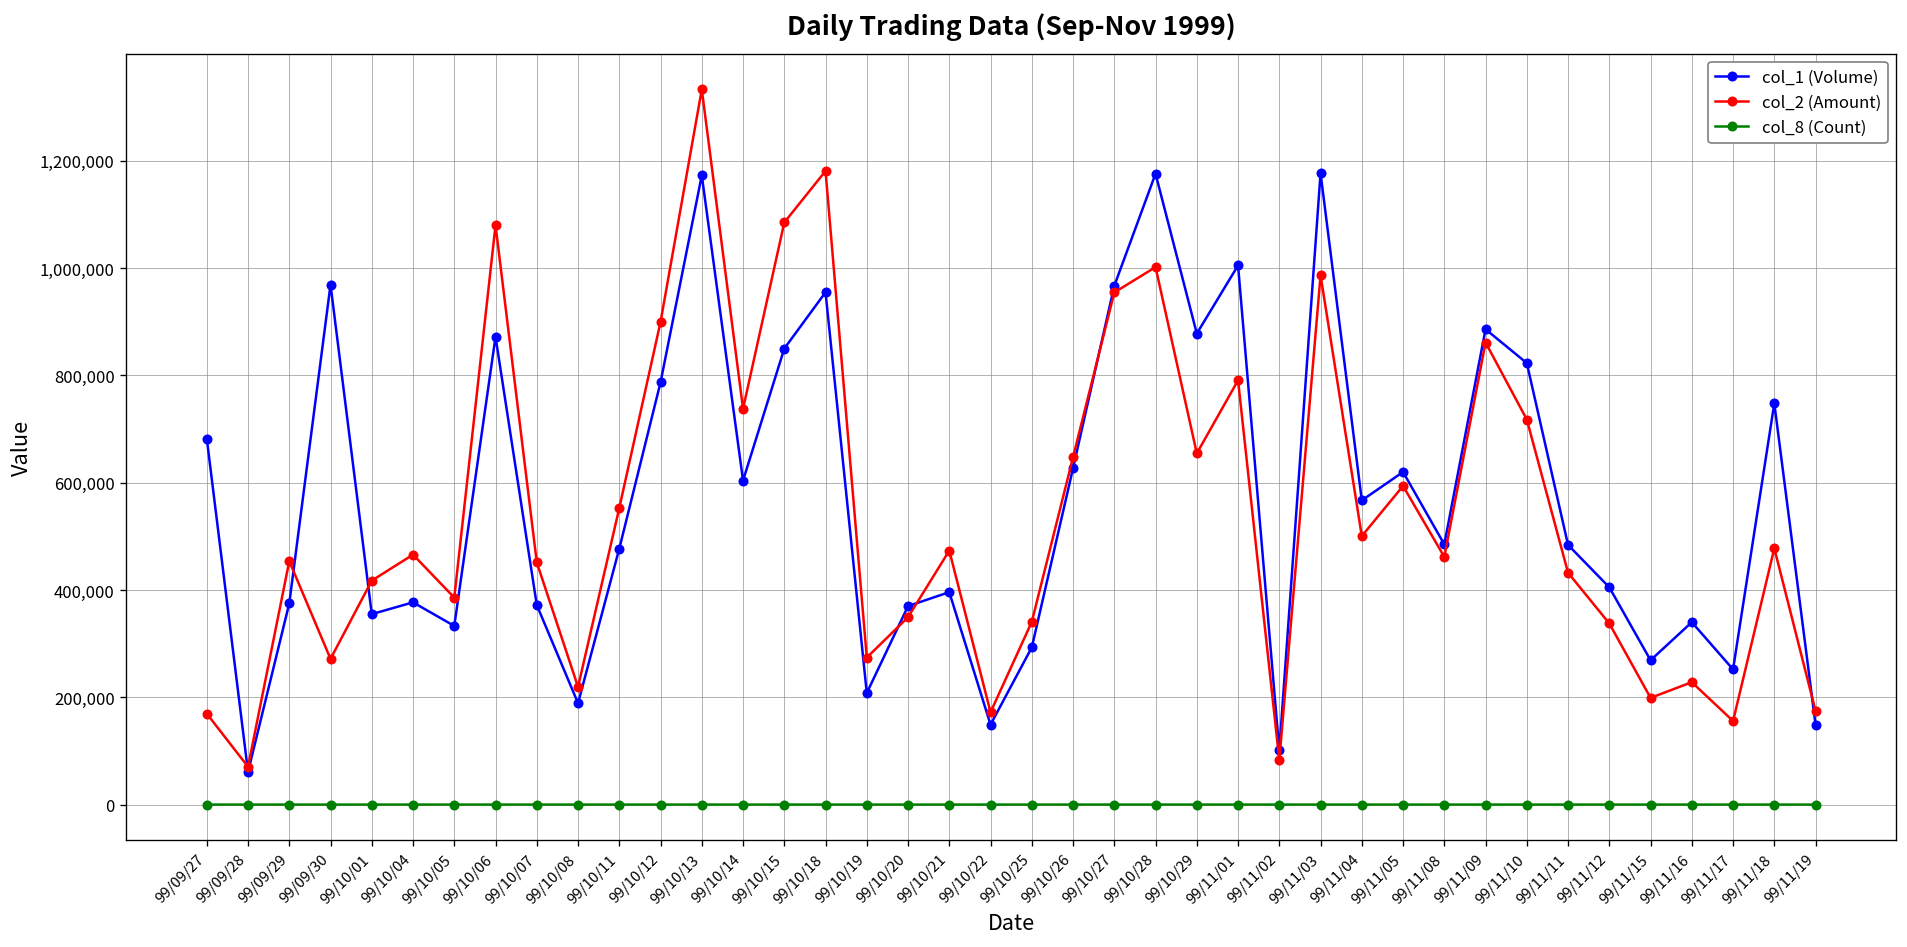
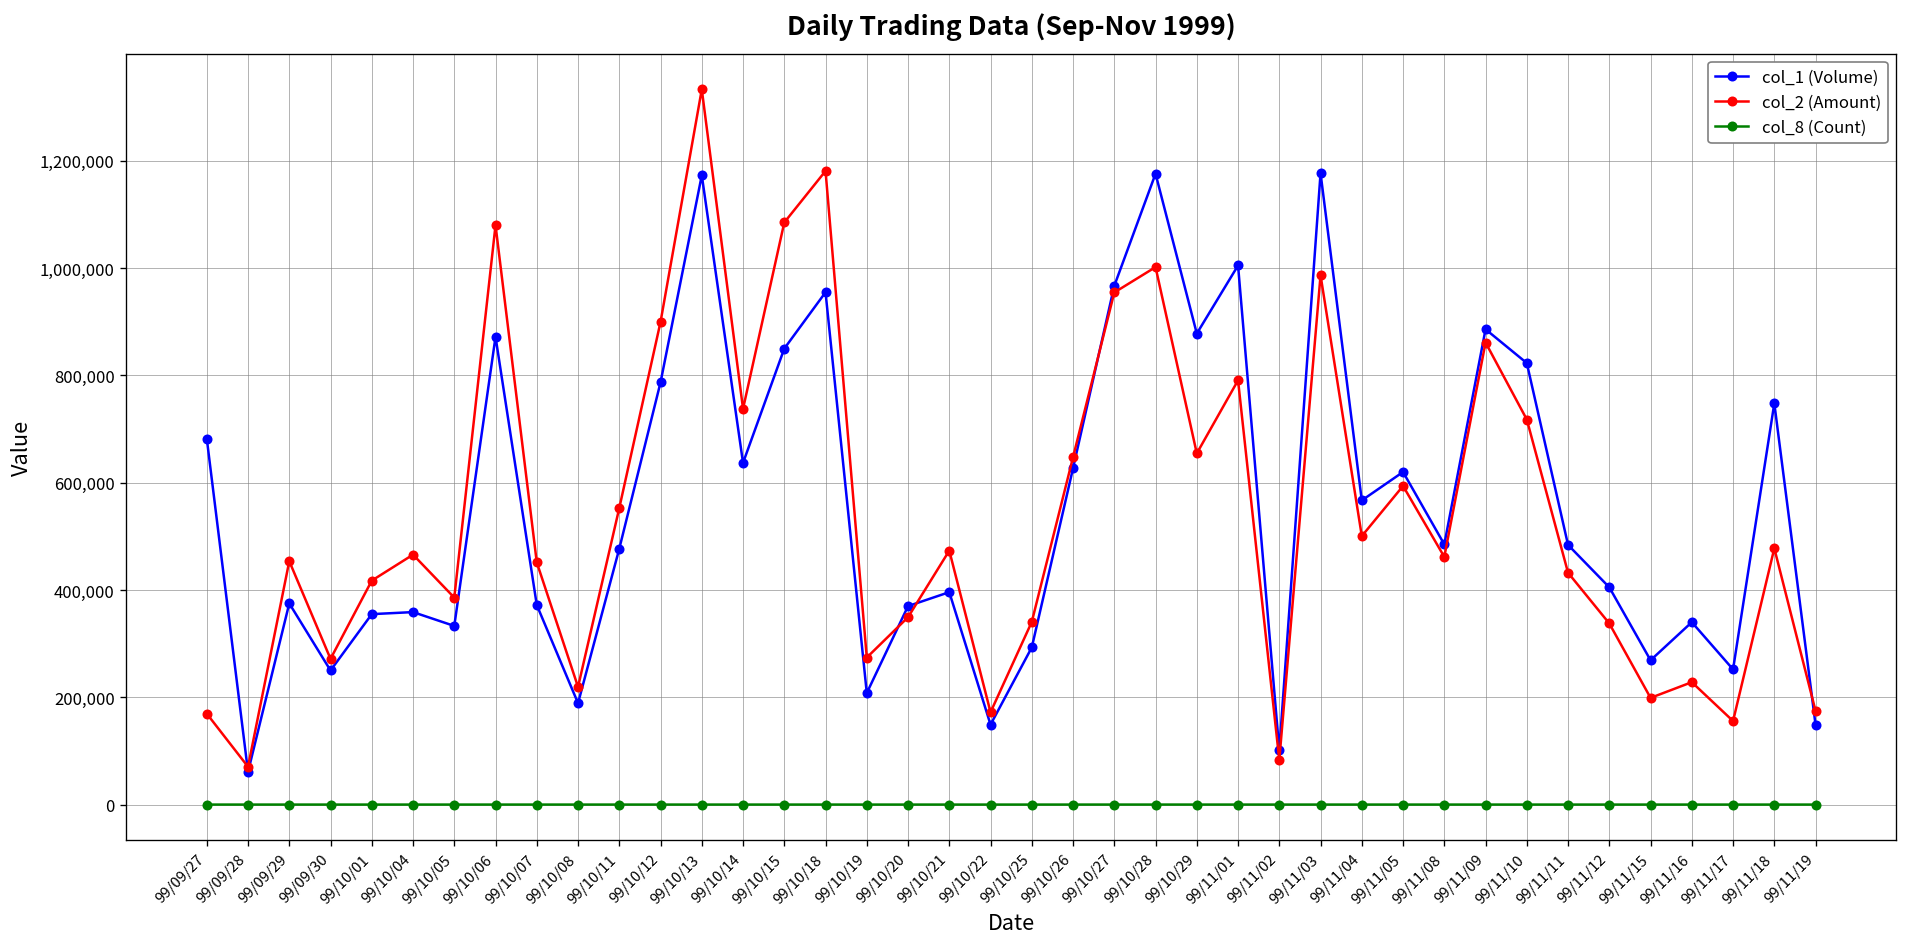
  {
    "col_1 (Volume)": {
      "99/09/27": "680,000",
      "99/09/28": "60,000",
      "99/09/29": "380,000",
-     "99/09/30": "970,000",
+     "99/09/30": "250,000",
      "99/10/01": "360,000",
-     "99/10/04": "380,000",
+     "99/10/04": "360,000",
      "99/10/05": "330,000",
      "99/10/06": "870,000",
      "99/10/07": "370,000",
      "99/10/08": "190,000",
      "99/10/11": "480,000",
      "99/10/12": "790,000",
      "99/10/13": "1,170,000",
-     "99/10/14": "600,000",
+     "99/10/14": "640,000",
      "99/10/15": "850,000",
      "99/10/18": "960,000",
      "99/10/19": "210,000",
      "99/10/20": "370,000",
      "99/10/21": "400,000",
      "99/10/22": "150,000",
      "99/10/25": "290,000",
      "99/10/26": "630,000",
      "99/10/27": "970,000",
      "99/10/28": "1,180,000",
      "99/10/29": "880,000",
      "99/11/01": "1,010,000",
      "99/11/02": "100,000",
      "99/11/03": "1,180,000",
      "99/11/04": "570,000",
      "99/11/05": "620,000",
      "99/11/08": "490,000",
      "99/11/09": "890,000",
      "99/11/10": "820,000",
      "99/11/11": "480,000",
      "99/11/12": "410,000",
      "99/11/15": "270,000",
      "99/11/16": "340,000",
      "99/11/17": "250,000",
      "99/11/18": "750,000",
      "99/11/19": "150,000"
    },
    "col_2 (Amount)": {
      "99/09/27": "170,000",
      "99/09/28": "70,000",
      "99/09/29": "450,000",
      "99/09/30": "270,000",
      "99/10/01": "420,000",
      "99/10/04": "470,000",
      "99/10/05": "390,000",
      "99/10/06": "1,080,000",
      "99/10/07": "450,000",
      "99/10/08": "220,000",
      "99/10/11": "550,000",
      "99/10/12": "900,000",
      "99/10/13": "1,330,000",
      "99/10/14": "740,000",
      "99/10/15": "1,090,000",
      "99/10/18": "1,180,000",
      "99/10/19": "270,000",
      "99/10/20": "350,000",
      "99/10/21": "470,000",
      "99/10/22": "170,000",
      "99/10/25": "340,000",
      "99/10/26": "650,000",
      "99/10/27": "950,000",
      "99/10/28": "1,000,000",
      "99/10/29": "650,000",
      "99/11/01": "790,000",
      "99/11/02": "80,000",
      "99/11/03": "990,000",
      "99/11/04": "500,000",
      "99/11/05": "590,000",
      "99/11/08": "460,000",
      "99/11/09": "860,000",
      "99/11/10": "720,000",
      "99/11/11": "430,000",
      "99/11/12": "340,000",
      "99/11/15": "200,000",
      "99/11/16": "230,000",
      "99/11/17": "160,000",
      "99/11/18": "480,000",
      "99/11/19": "170,000"
    },
    "col_8 (Count)": {
      "99/09/27": "0",
      "99/09/28": "0",
      "99/09/29": "0",
      "99/09/30": "0",
      "99/10/01": "0",
      "99/10/04": "0",
      "99/10/05": "0",
      "99/10/06": "0",
      "99/10/07": "0",
      "99/10/08": "0",
      "99/10/11": "0",
      "99/10/12": "0",
      "99/10/13": "0",
      "99/10/14": "0",
      "99/10/15": "0",
      "99/10/18": "0",
      "99/10/19": "0",
      "99/10/20": "0",
      "99/10/21": "0",
      "99/10/22": "0",
      "99/10/25": "0",
      "99/10/26": "0",
      "99/10/27": "0",
      "99/10/28": "0",
      "99/10/29": "0",
      "99/11/01": "0",
      "99/11/02": "0",
      "99/11/03": "0",
      "99/11/04": "0",
      "99/11/05": "0",
      "99/11/08": "0",
      "99/11/09": "0",
      "99/11/10": "0",
      "99/11/11": "0",
      "99/11/12": "0",
      "99/11/15": "0",
      "99/11/16": "0",
      "99/11/17": "0",
      "99/11/18": "0",
      "99/11/19": "0"
    }
  }
